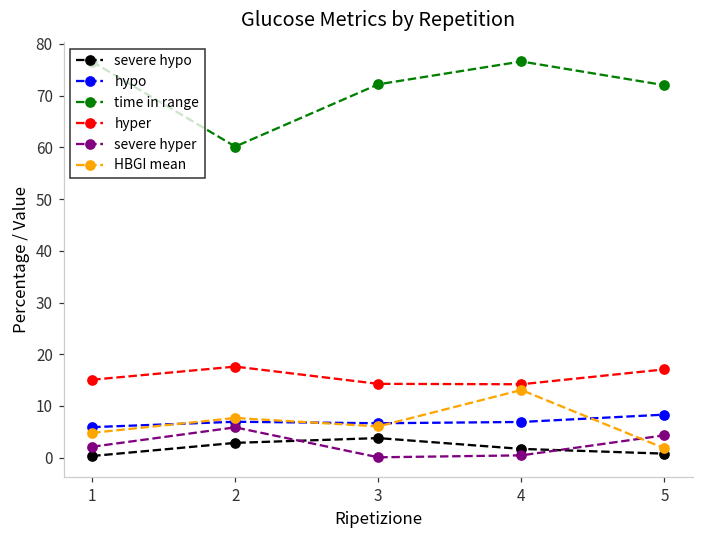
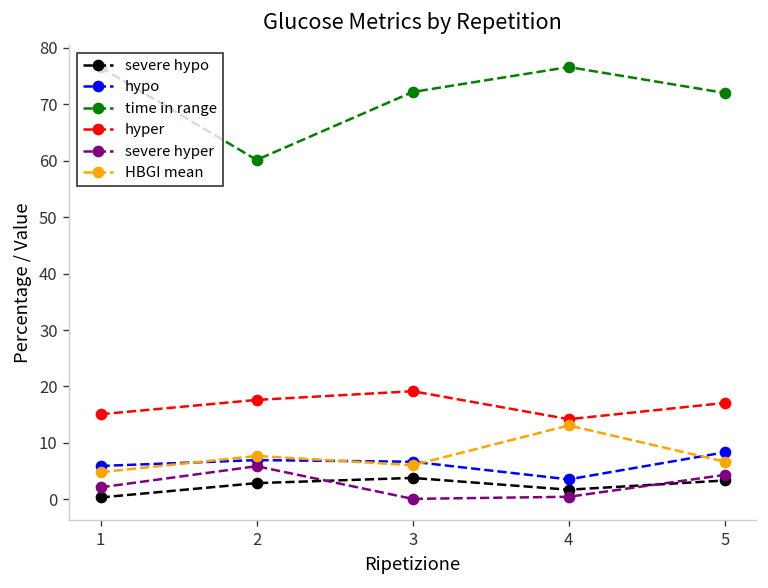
  {
    "severe hypo": {
      "1": 0,
      "2": 3,
      "3": 4,
      "4": 2,
-     "5": 1
+     "5": 3
    },
    "hypo": {
      "1": 6,
      "2": 7,
      "3": 7,
-     "4": 7,
+     "4": 4,
      "5": 8
    },
    "time in range": {
      "2": 60,
      "3": 72,
      "4": 77,
      "5": 72
    },
    "hyper": {
      "1": 15,
      "2": 18,
-     "3": 14,
+     "3": 19,
      "4": 14,
      "5": 17
    },
    "severe hyper": {
      "1": 2,
      "2": 6,
      "3": 0,
      "4": 0,
      "5": 4
    },
    "HBGI mean": {
      "1": 5,
      "2": 8,
      "3": 6,
      "4": 13,
-     "5": 2
+     "5": 7
    }
  }
